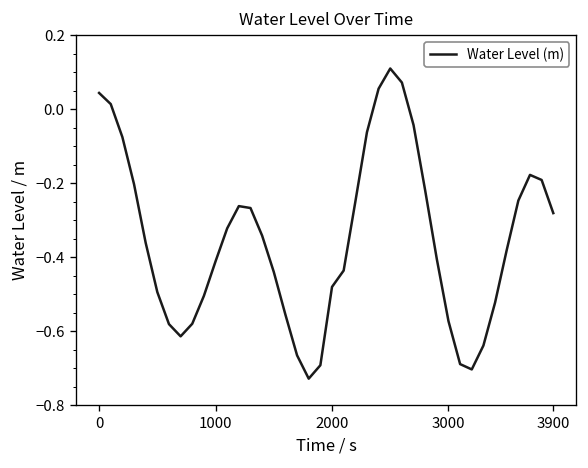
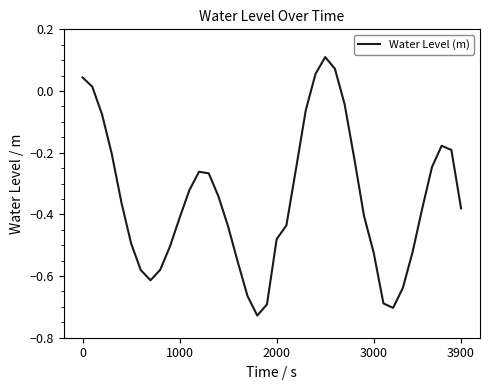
  {
    "0": 0.04,
    "1000": -0.41,
    "2000": -0.48,
-   "3000": -0.57,
-   "3900": -0.28
+   "3000": -0.52,
+   "3900": -0.38
  }
